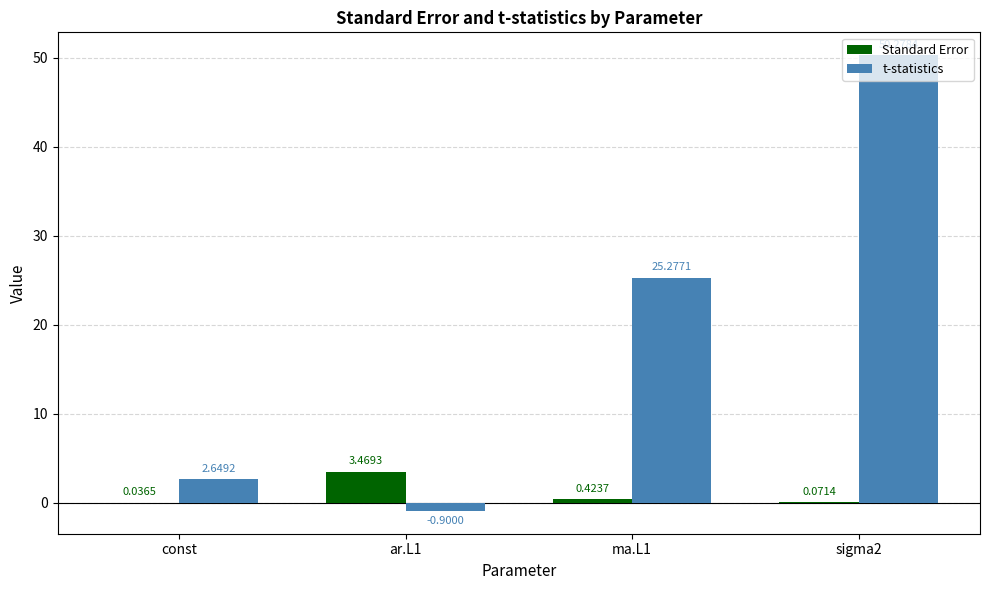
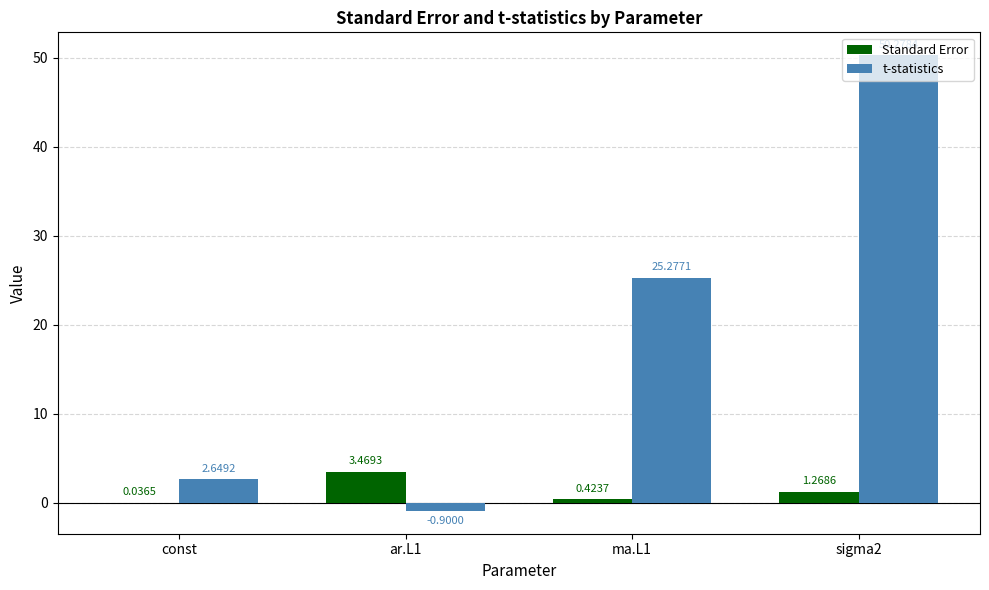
  {
    "Standard Error": {
      "const": 0.0365,
      "ar.L1": 3.4693,
      "ma.L1": 0.4237,
-     "sigma2": 0.0714
+     "sigma2": 1.2686
    },
    "t-statistics": {
      "const": 2.6492,
      "ar.L1": -0.9000,
      "ma.L1": 25.2771
    }
  }
